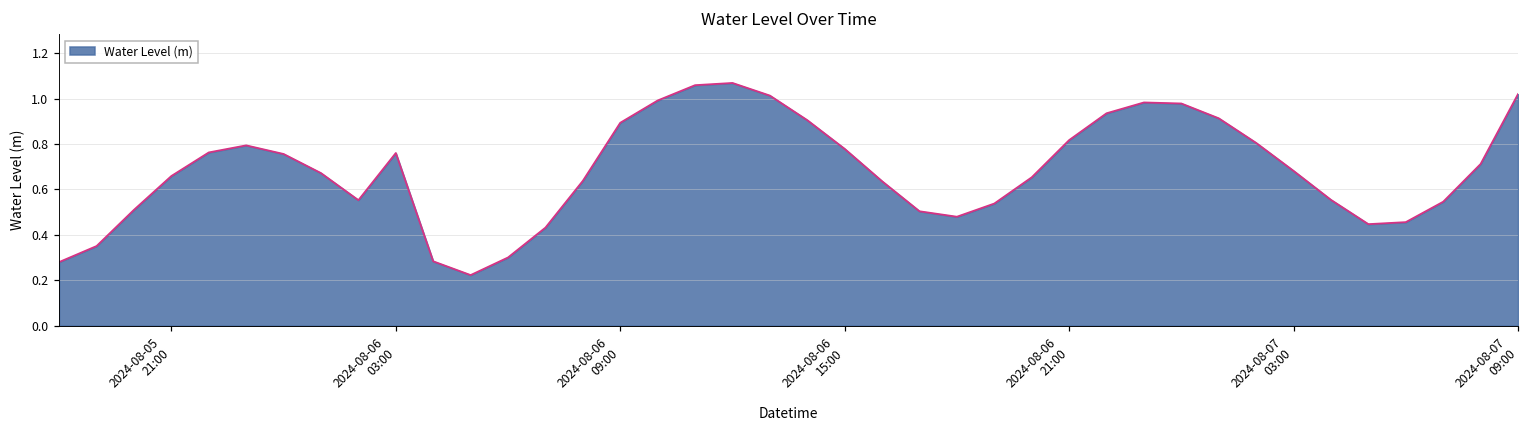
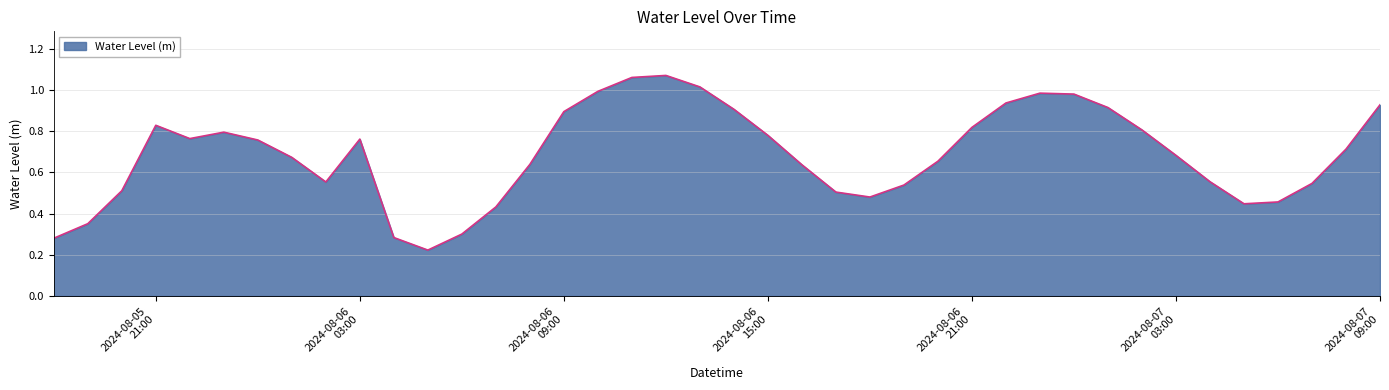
  {
-   "2024-08-05 21:00": 0.66,
+   "2024-08-05 21:00": 0.83,
    "2024-08-06 03:00": 0.76,
    "2024-08-06 09:00": 0.89,
    "2024-08-06 15:00": 0.78,
    "2024-08-06 21:00": 0.82,
    "2024-08-07 03:00": 0.68,
-   "2024-08-07 09:00": 1.02
+   "2024-08-07 09:00": 0.93
  }
